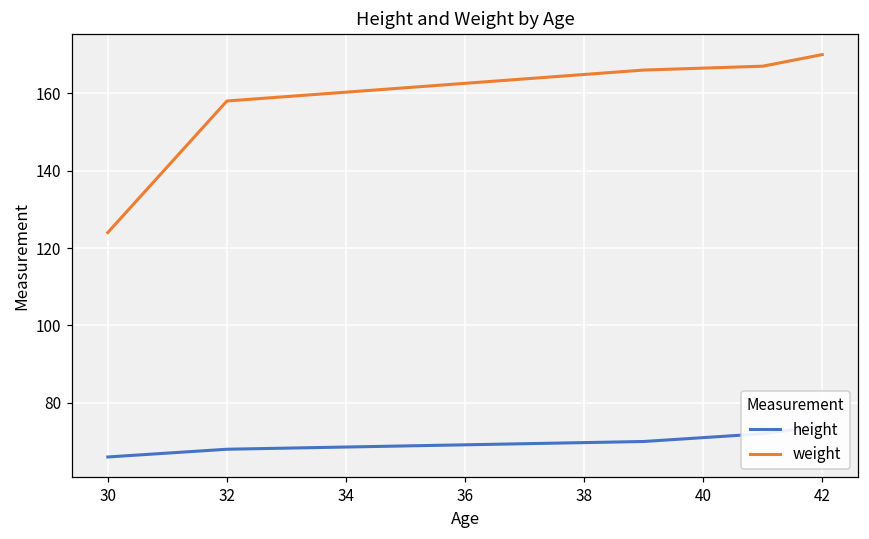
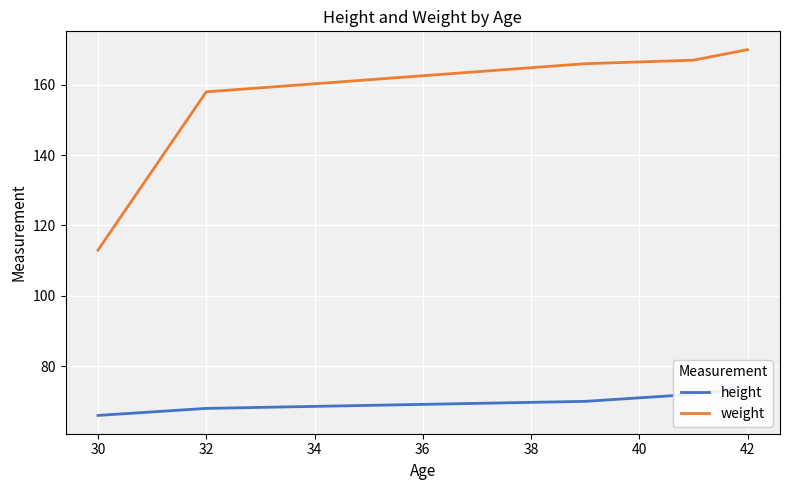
  {
    "height": {
      "30": 66,
      "32": 68
    },
    "weight": {
-     "30": 124,
+     "30": 113,
      "32": 158,
      "42": 170
    }
  }
